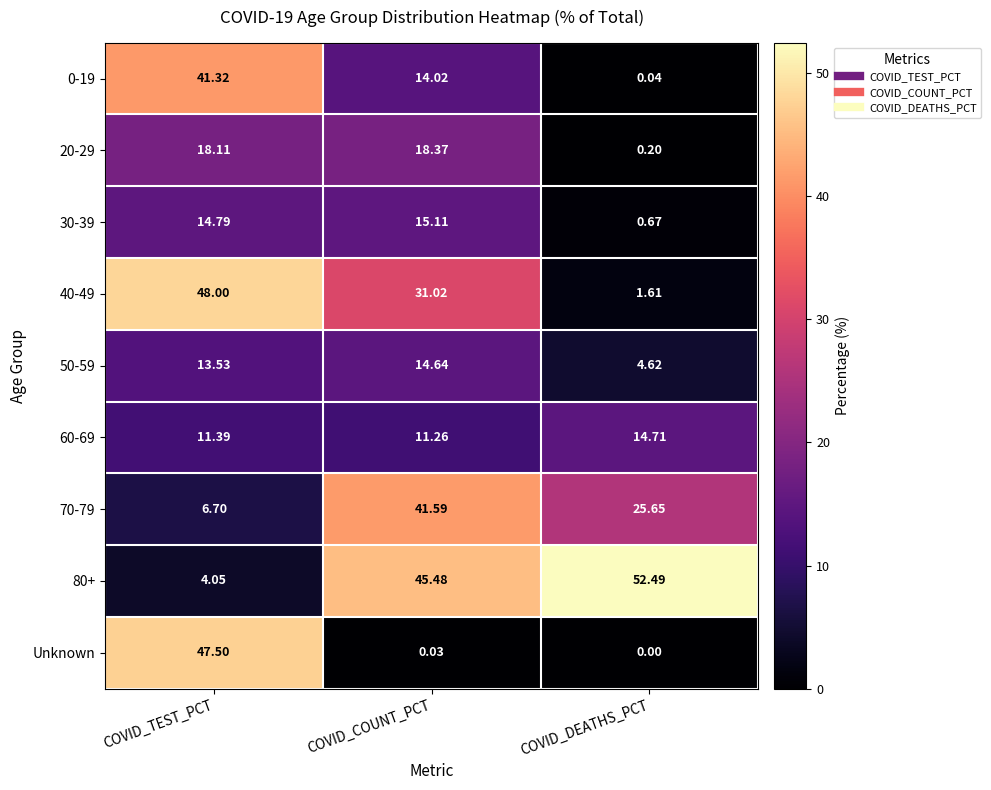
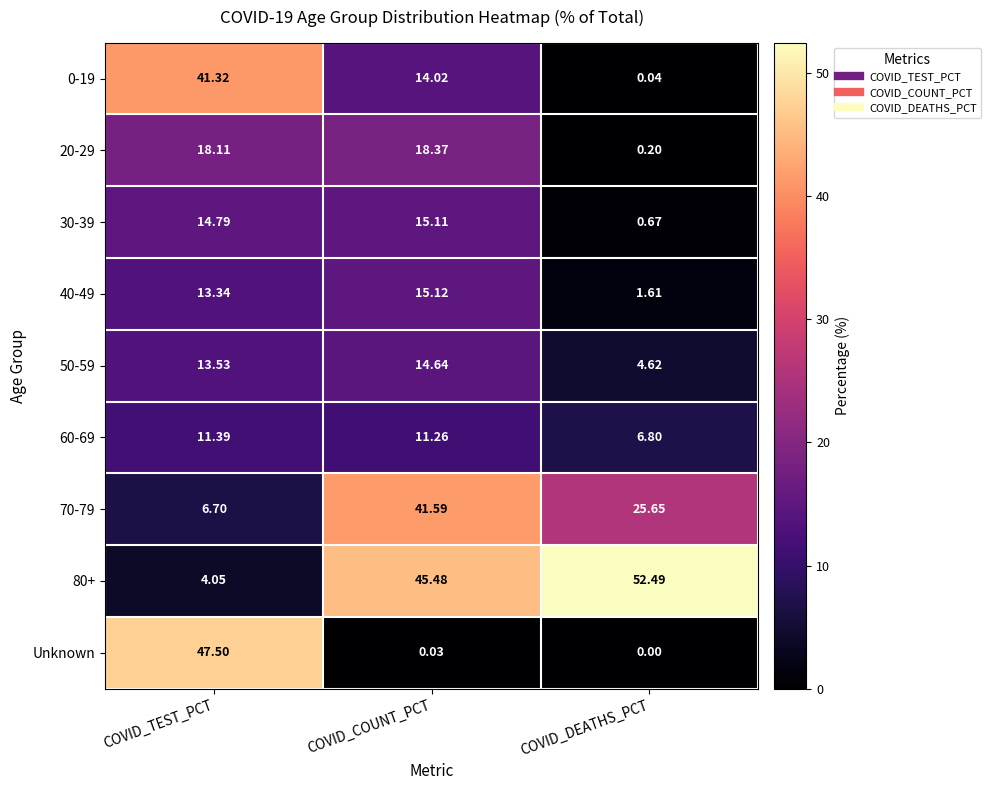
  {
    "0-19": {
      "COVID_TEST_PCT": 41.32,
      "COVID_COUNT_PCT": 14.02,
      "COVID_DEATHS_PCT": 0.04
    },
    "20-29": {
      "COVID_TEST_PCT": 18.11,
      "COVID_COUNT_PCT": 18.37,
      "COVID_DEATHS_PCT": 0.20
    },
    "30-39": {
      "COVID_TEST_PCT": 14.79,
      "COVID_COUNT_PCT": 15.11,
      "COVID_DEATHS_PCT": 0.67
    },
    "40-49": {
-     "COVID_TEST_PCT": 48.00,
-     "COVID_COUNT_PCT": 31.02,
+     "COVID_TEST_PCT": 13.34,
+     "COVID_COUNT_PCT": 15.12,
      "COVID_DEATHS_PCT": 1.61
    },
    "50-59": {
      "COVID_TEST_PCT": 13.53,
      "COVID_COUNT_PCT": 14.64,
      "COVID_DEATHS_PCT": 4.62
    },
    "60-69": {
      "COVID_TEST_PCT": 11.39,
      "COVID_COUNT_PCT": 11.26,
-     "COVID_DEATHS_PCT": 14.71
+     "COVID_DEATHS_PCT": 6.80
    },
    "70-79": {
      "COVID_TEST_PCT": 6.70,
      "COVID_COUNT_PCT": 41.59,
      "COVID_DEATHS_PCT": 25.65
    },
    "80+": {
      "COVID_TEST_PCT": 4.05,
      "COVID_COUNT_PCT": 45.48,
      "COVID_DEATHS_PCT": 52.49
    },
    "Unknown": {
      "COVID_TEST_PCT": 47.50,
      "COVID_COUNT_PCT": 0.03,
      "COVID_DEATHS_PCT": 0.00
    }
  }
